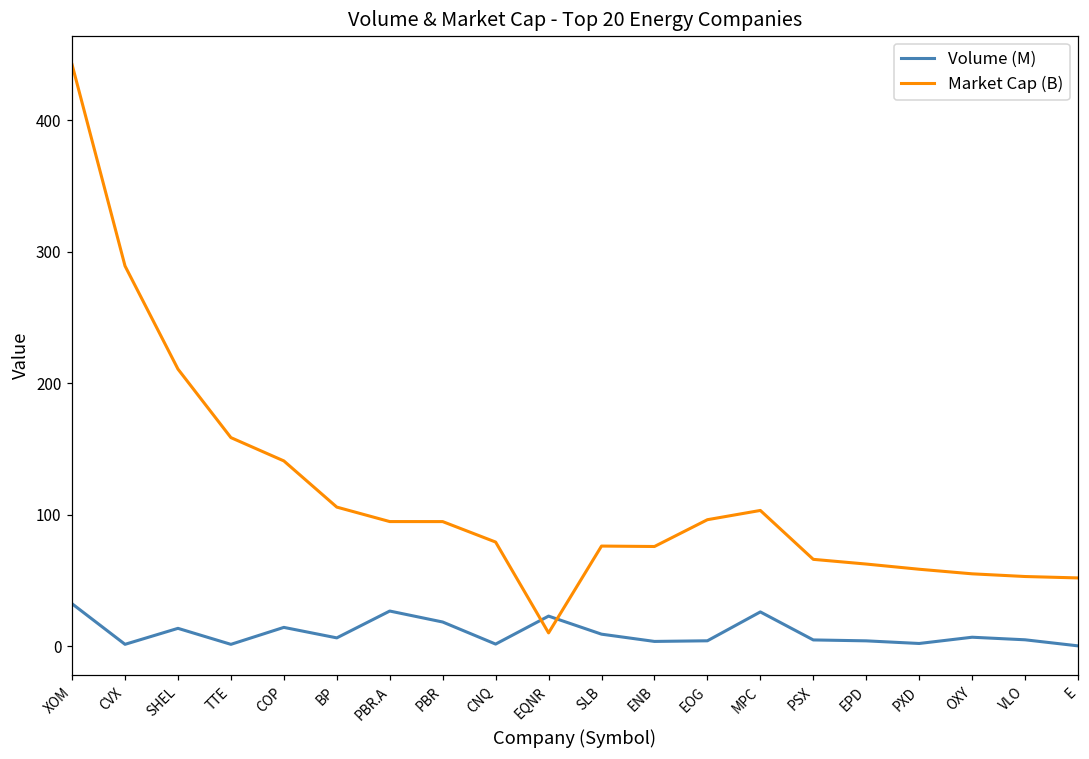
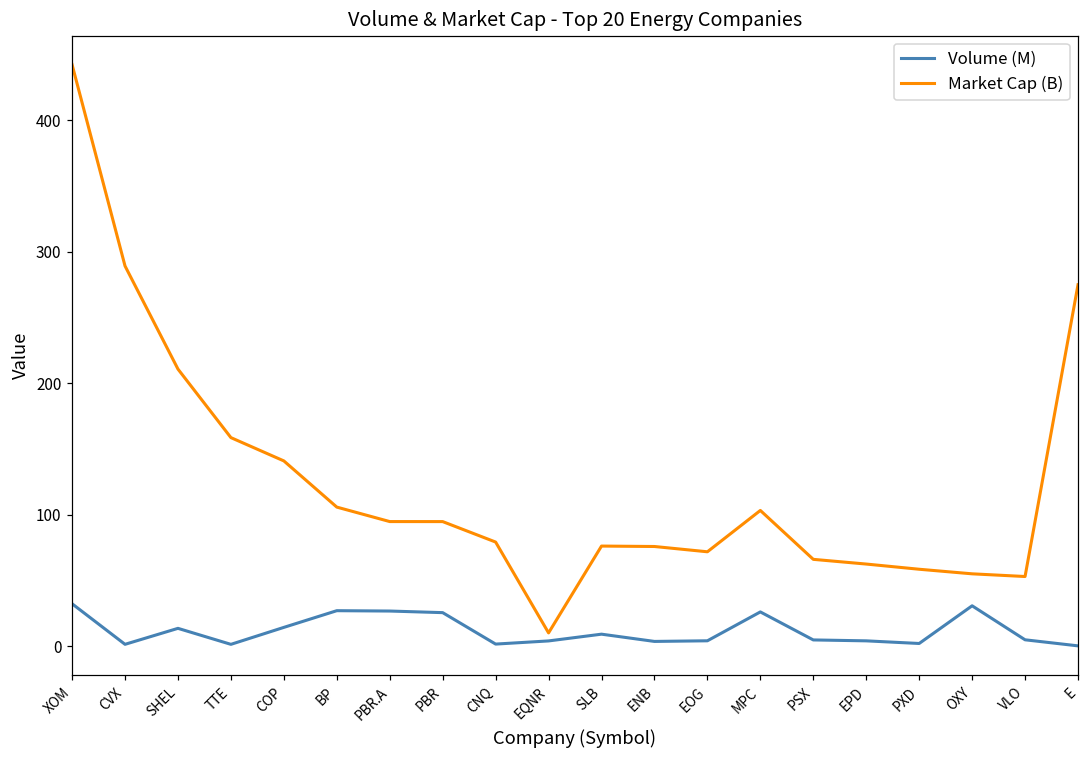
  {
    "Volume (M)": {
      "XOM": 32,
      "CVX": 1,
      "SHEL": 14,
      "TTE": 1,
      "COP": 14,
-     "BP": 6,
+     "BP": 27,
      "PBR.A": 27,
-     "PBR": 18,
+     "PBR": 26,
      "CNQ": 2,
-     "EQNR": 23,
+     "EQNR": 4,
      "SLB": 9,
      "ENB": 4,
      "EOG": 4,
      "MPC": 26,
      "PSX": 5,
      "EPD": 4,
      "PXD": 2,
-     "OXY": 7,
+     "OXY": 31,
      "VLO": 5,
      "E": 0
    },
    "Market Cap (B)": {
      "XOM": 442,
      "CVX": 289,
      "SHEL": 211,
      "TTE": 159,
      "COP": 141,
      "BP": 106,
      "PBR.A": 95,
      "PBR": 95,
      "CNQ": 79,
      "EQNR": 10,
      "SLB": 76,
      "ENB": 76,
-     "EOG": 96,
+     "EOG": 72,
      "MPC": 103,
      "PSX": 66,
      "EPD": 62,
      "PXD": 59,
      "OXY": 55,
      "VLO": 53,
-     "E": 52
+     "E": 275
    }
  }
